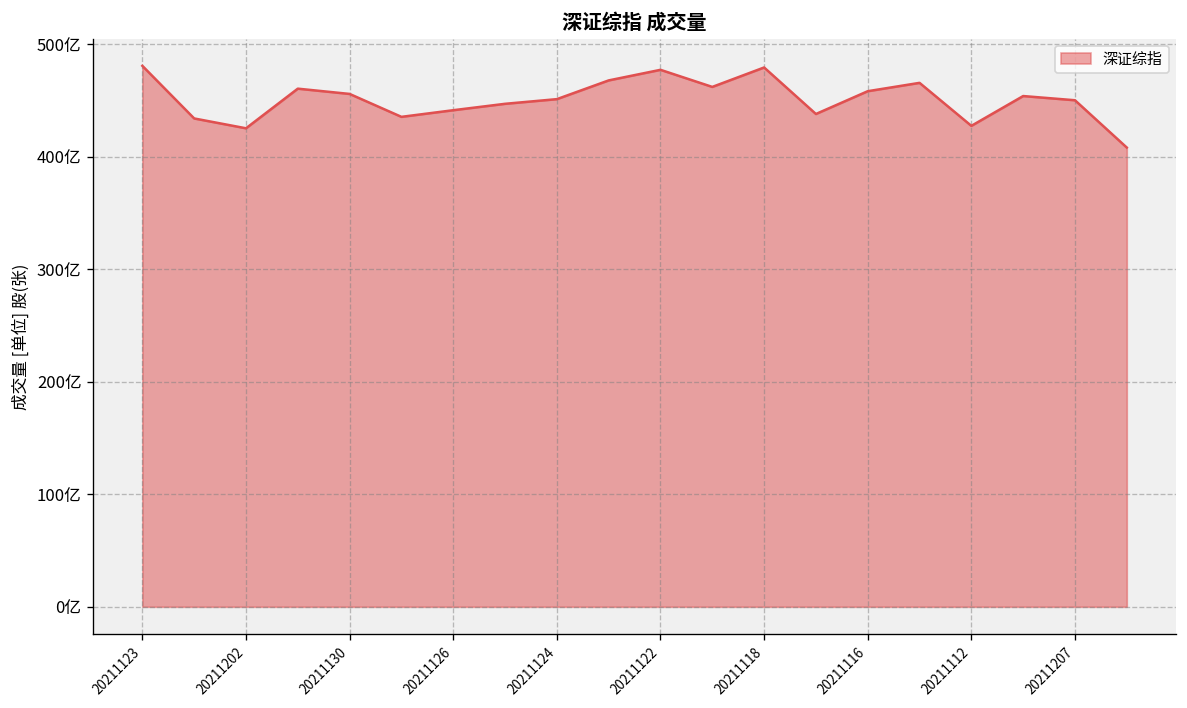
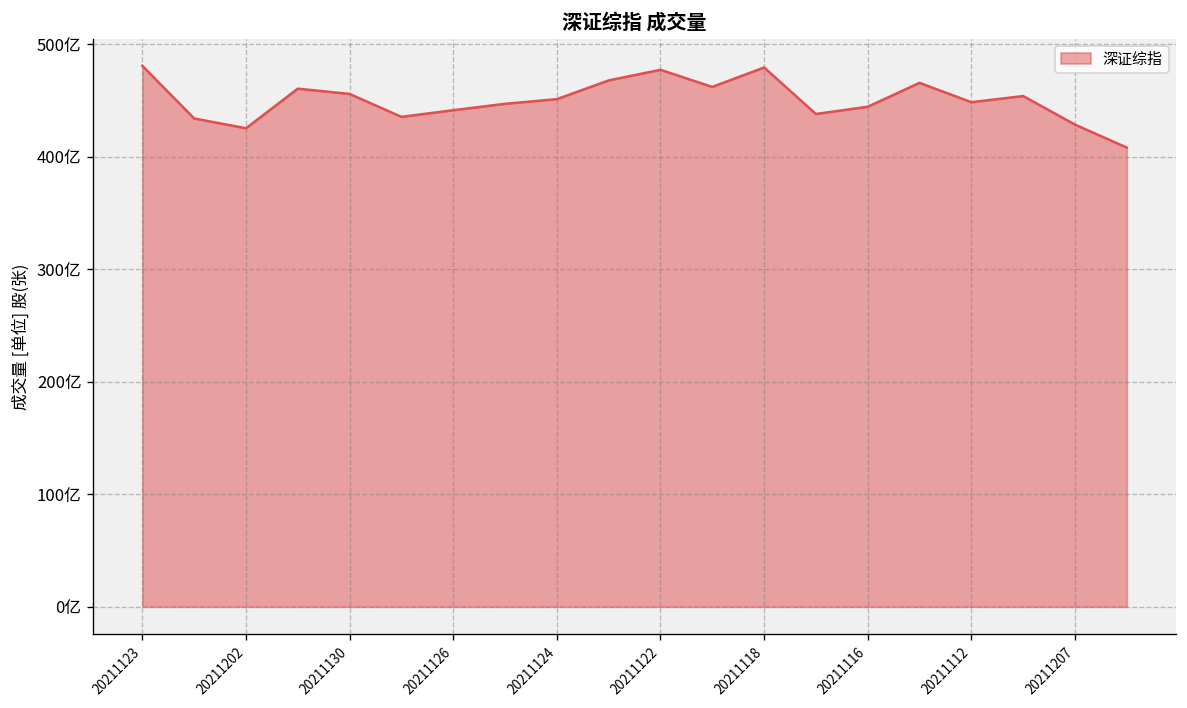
  {
    "20211123": "480亿",
    "20211202": "430亿",
    "20211130": "460亿",
    "20211126": "440亿",
    "20211124": "450亿",
    "20211122": "480亿",
    "20211118": "480亿",
-   "20211116": "460亿",
-   "20211112": "430亿",
-   "20211207": "450亿"
+   "20211116": "440亿",
+   "20211112": "450亿",
+   "20211207": "430亿"
  }
